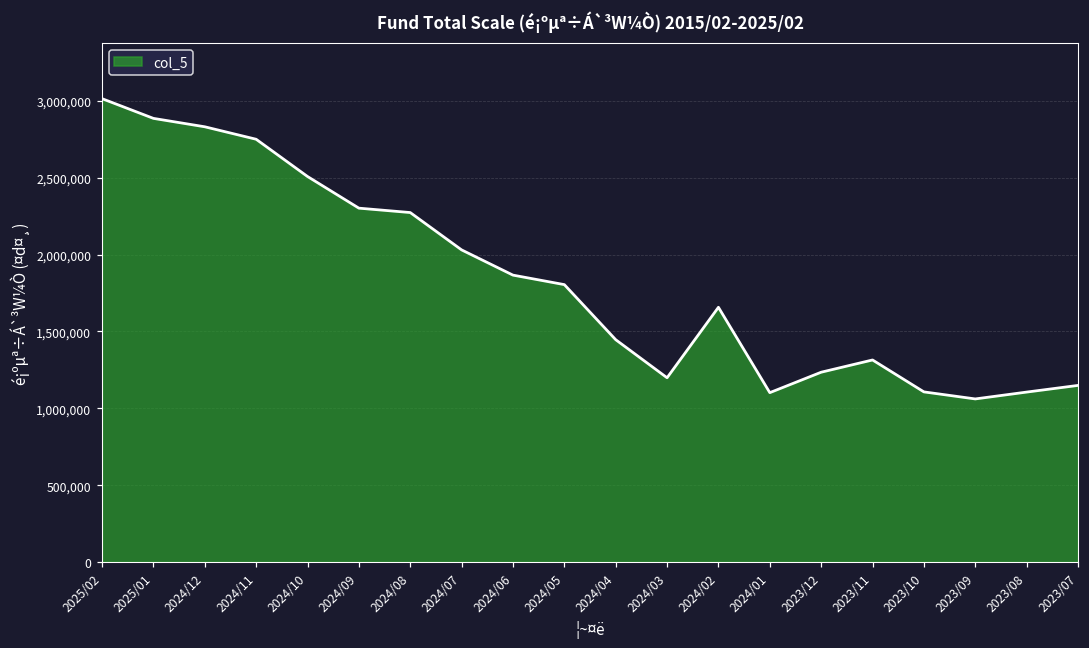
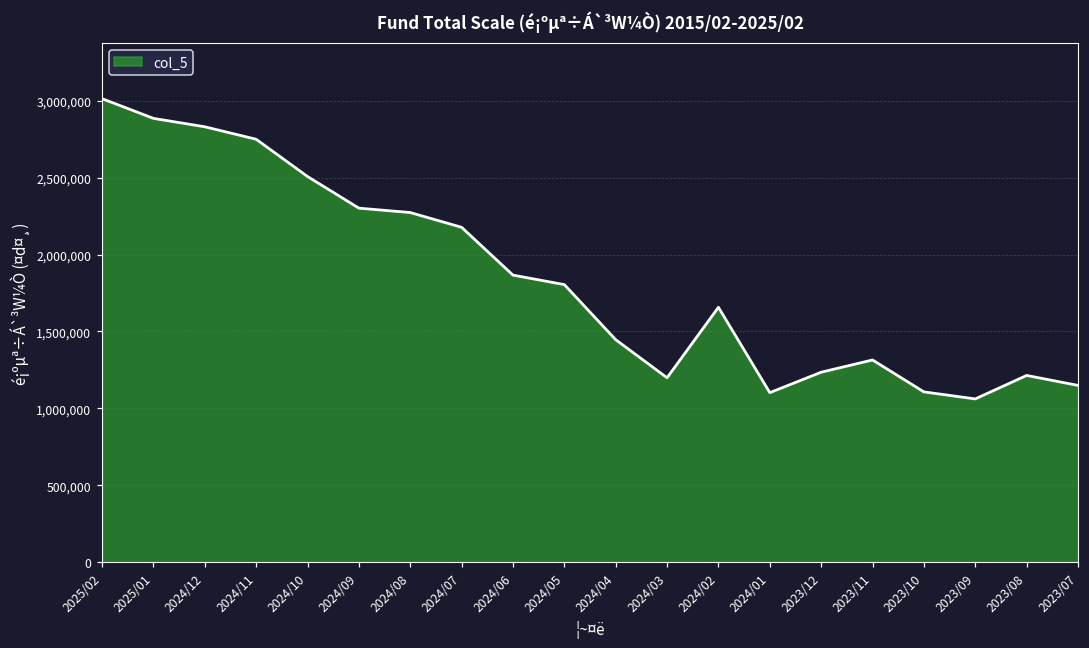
  {
    "2025/02": "3,010,000",
    "2025/01": "2,890,000",
    "2024/12": "2,830,000",
    "2024/11": "2,750,000",
    "2024/10": "2,510,000",
    "2024/09": "2,300,000",
    "2024/08": "2,270,000",
-   "2024/07": "2,030,000",
+   "2024/07": "2,180,000",
    "2024/06": "1,870,000",
    "2024/05": "1,800,000",
    "2024/04": "1,450,000",
    "2024/03": "1,200,000",
    "2024/02": "1,660,000",
    "2024/01": "1,100,000",
    "2023/12": "1,230,000",
    "2023/11": "1,310,000",
    "2023/10": "1,110,000",
    "2023/09": "1,060,000",
-   "2023/08": "1,110,000",
+   "2023/08": "1,210,000",
    "2023/07": "1,150,000"
  }
